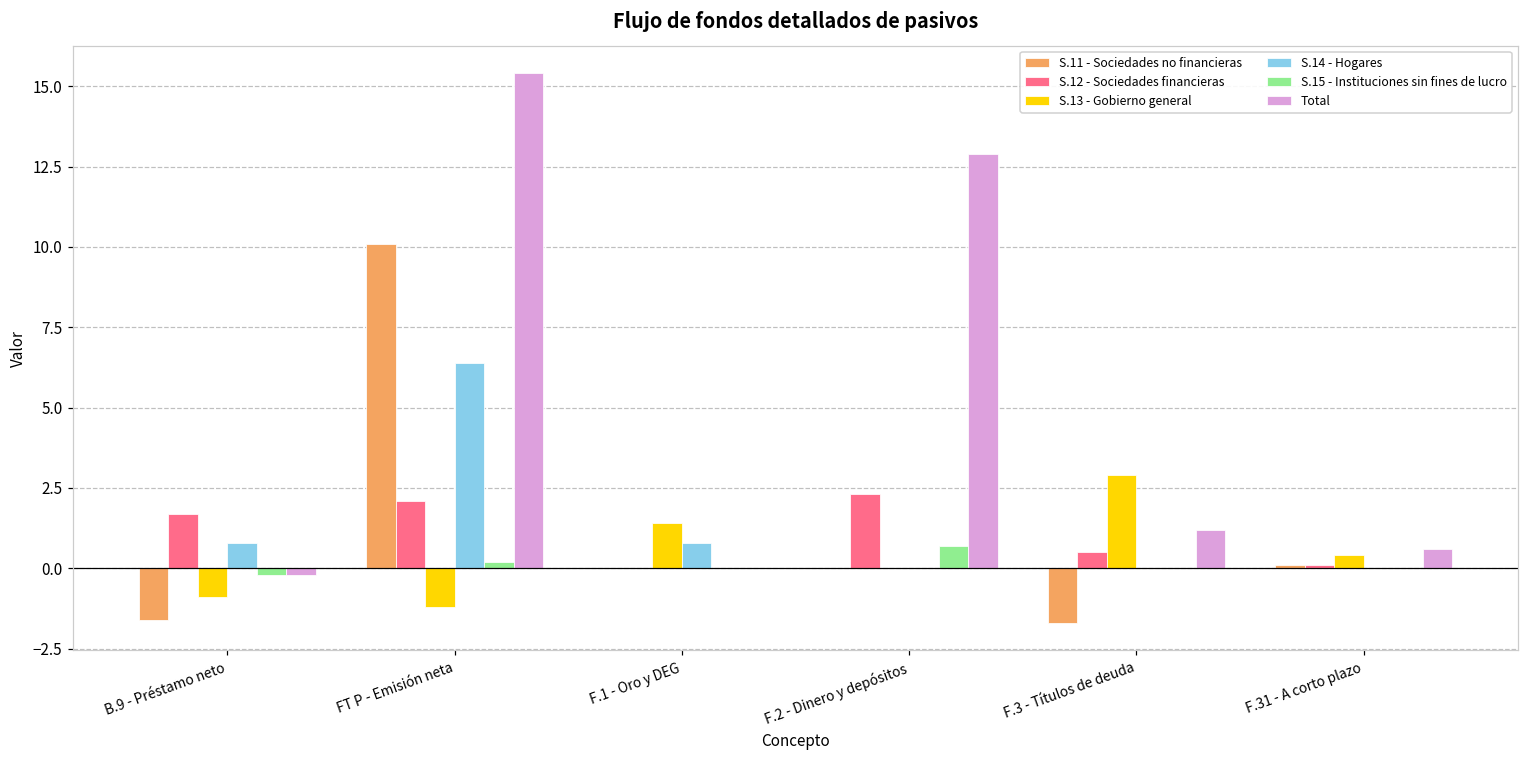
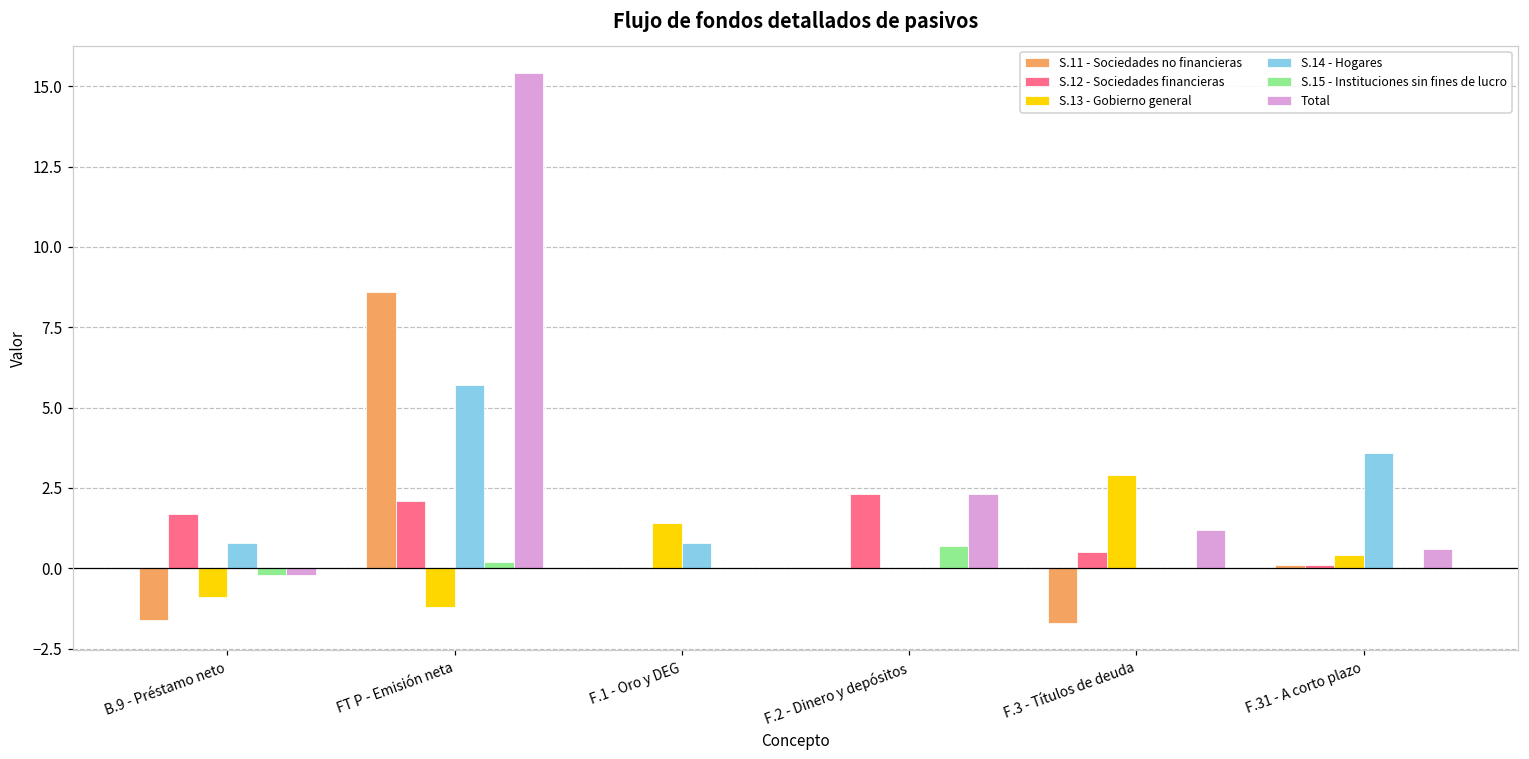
  {
    "S.11 - Sociedades no financieras": {
      "B.9 - Préstamo neto": -1.6,
-     "FT P - Emisión neta": 10.1,
+     "FT P - Emisión neta": 8.6,
      "F.1 - Oro y DEG": 0.0,
      "F.2 - Dinero y depósitos": 0.0,
      "F.3 - Títulos de deuda": -1.7,
      "F.31 - A corto plazo": 0.1
    },
    "S.12 - Sociedades financieras": {
      "B.9 - Préstamo neto": 1.7,
      "FT P - Emisión neta": 2.1,
      "F.1 - Oro y DEG": 0.0,
      "F.2 - Dinero y depósitos": 2.3,
      "F.3 - Títulos de deuda": 0.5,
      "F.31 - A corto plazo": 0.1
    },
    "S.13 - Gobierno general": {
      "B.9 - Préstamo neto": -0.9,
      "FT P - Emisión neta": -1.2,
      "F.1 - Oro y DEG": 1.4,
      "F.2 - Dinero y depósitos": 0.0,
      "F.3 - Títulos de deuda": 2.9,
      "F.31 - A corto plazo": 0.4
    },
    "S.14 - Hogares": {
      "B.9 - Préstamo neto": 0.8,
-     "FT P - Emisión neta": 6.4,
+     "FT P - Emisión neta": 5.7,
      "F.1 - Oro y DEG": 0.8,
      "F.2 - Dinero y depósitos": 0.0,
      "F.3 - Títulos de deuda": 0.0,
-     "F.31 - A corto plazo": 0.0
+     "F.31 - A corto plazo": 3.6
    },
    "S.15 - Instituciones sin fines de lucro": {
      "B.9 - Préstamo neto": -0.2,
      "FT P - Emisión neta": 0.2,
      "F.1 - Oro y DEG": 0.0,
      "F.2 - Dinero y depósitos": 0.7,
      "F.3 - Títulos de deuda": 0.0,
      "F.31 - A corto plazo": 0.0
    },
    "Total": {
      "B.9 - Préstamo neto": -0.2,
      "FT P - Emisión neta": 15.4,
      "F.1 - Oro y DEG": 0.0,
-     "F.2 - Dinero y depósitos": 12.9,
+     "F.2 - Dinero y depósitos": 2.3,
      "F.3 - Títulos de deuda": 1.2,
      "F.31 - A corto plazo": 0.6
    }
  }
